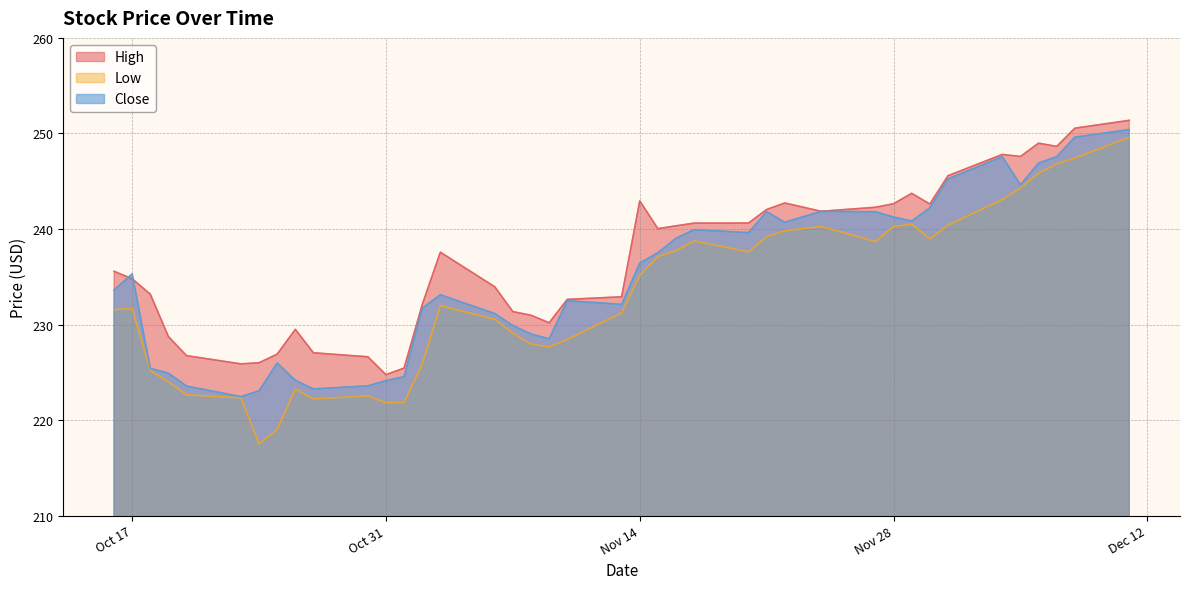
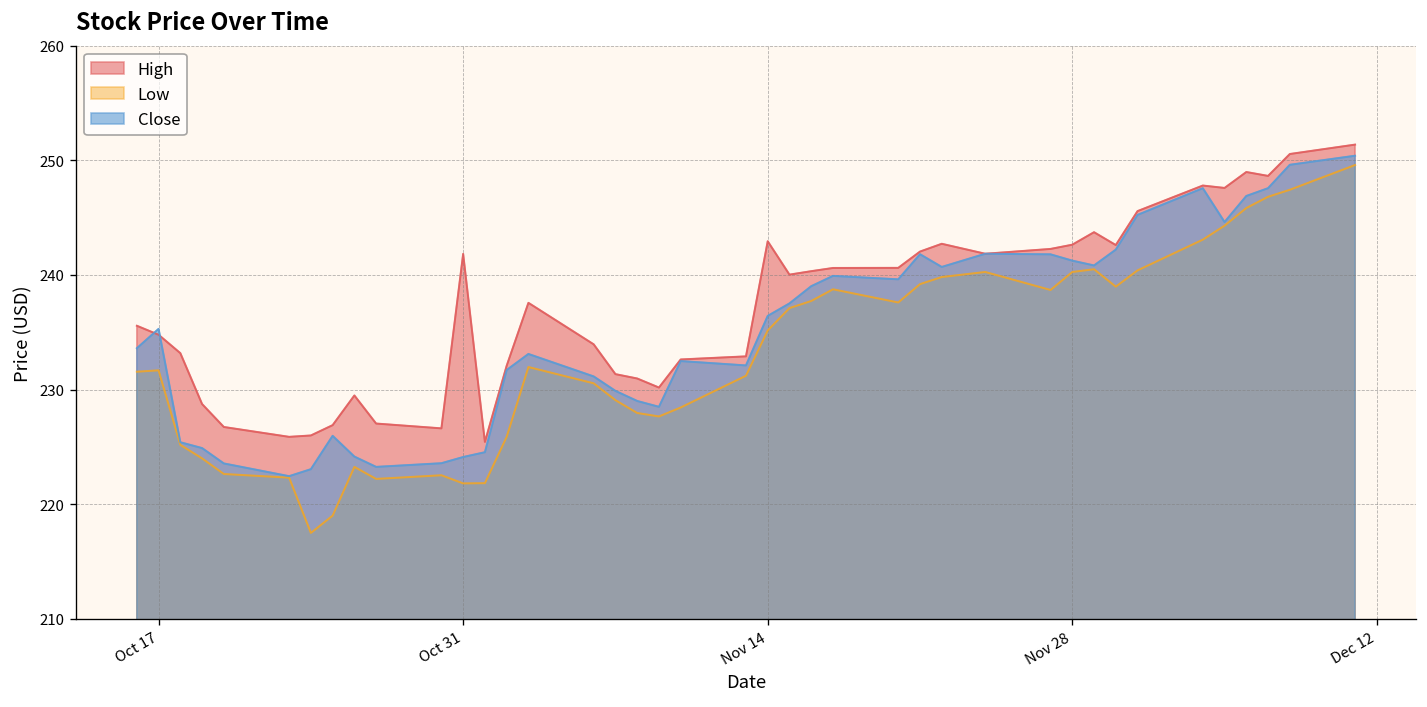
  {
    "High": {
      "Oct 17": 235,
-     "Oct 31": 225,
+     "Oct 31": 242,
      "Nov 14": 243,
      "Nov 28": 243
    },
    "Low": {
      "Oct 17": 232,
      "Oct 31": 222,
      "Nov 14": 235,
      "Nov 28": 240
    },
    "Close": {
      "Oct 17": 235,
      "Oct 31": 224,
      "Nov 14": 236,
      "Nov 28": 241
    }
  }
